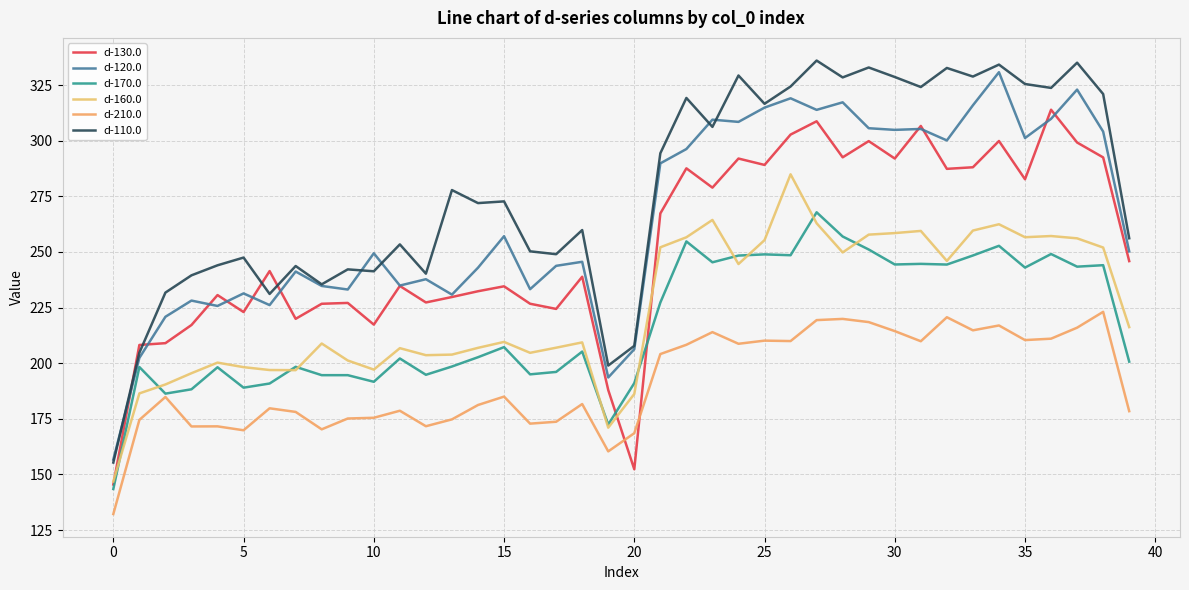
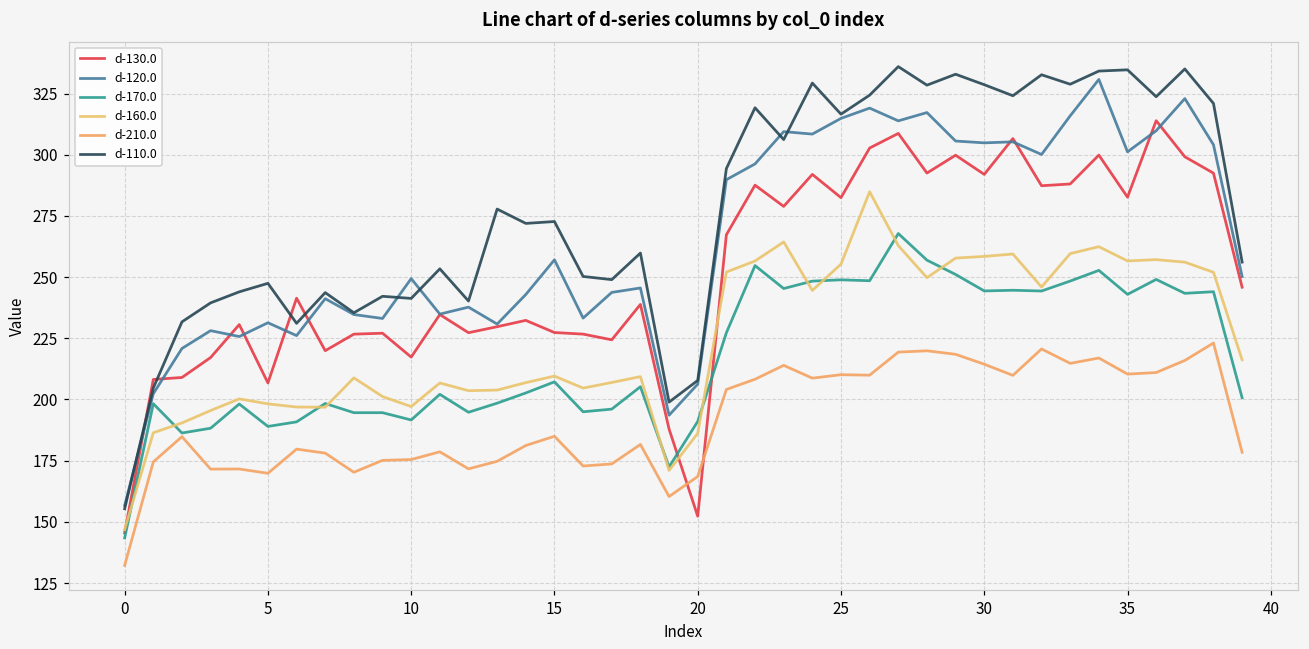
  {
    "d-130.0": {
      "0": 145,
-     "5": 223,
+     "5": 207,
      "10": 217,
-     "15": 235,
+     "15": 227,
      "20": 152,
-     "25": 289,
+     "25": 282,
      "30": 292,
      "35": 283
    },
    "d-110.0": {
      "0": 155,
      "5": 247,
      "10": 241,
      "15": 273,
      "20": 208,
      "25": 317,
      "30": 329,
-     "35": 325
+     "35": 335
    }
  }
